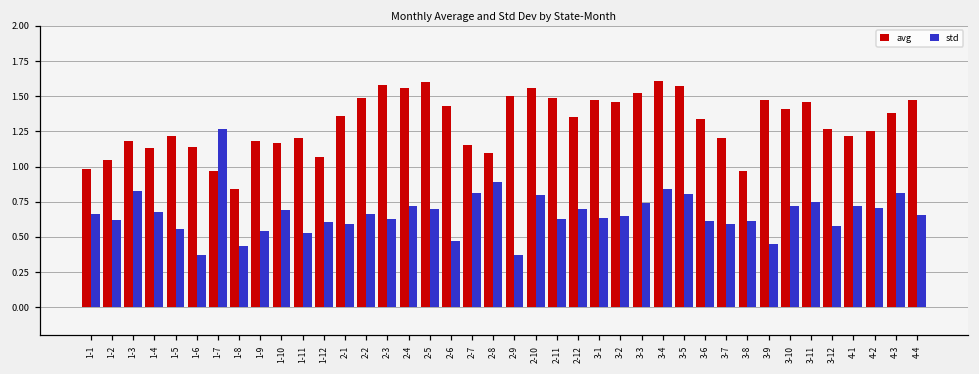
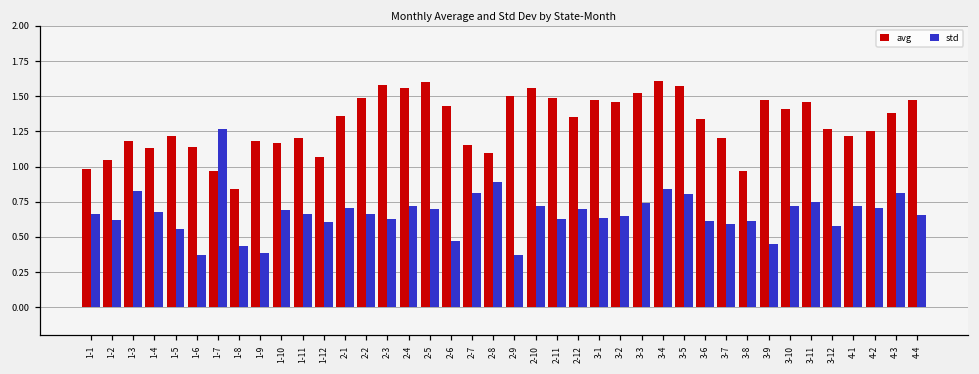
  {
    "avg": {
      "1-1": 0.98,
      "1-2": 1.05,
      "1-3": 1.18,
      "1-4": 1.13,
      "1-5": 1.22,
      "1-6": 1.14,
      "1-7": 0.97,
      "1-8": 0.84,
      "1-9": 1.18,
      "1-10": 1.17,
      "1-11": 1.20,
      "1-12": 1.07,
      "2-1": 1.36,
      "2-2": 1.49,
      "2-3": 1.58,
      "2-4": 1.56,
      "2-5": 1.60,
      "2-6": 1.43,
      "2-7": 1.15,
      "2-8": 1.10,
      "2-9": 1.50,
      "2-10": 1.56,
      "2-11": 1.49,
      "2-12": 1.35,
      "3-1": 1.47,
      "3-2": 1.46,
      "3-3": 1.52,
      "3-4": 1.61,
      "3-5": 1.57,
      "3-6": 1.34,
      "3-7": 1.20,
      "3-8": 0.97,
      "3-9": 1.47,
      "3-10": 1.41,
      "3-11": 1.46,
      "3-12": 1.27,
      "4-1": 1.22,
      "4-2": 1.25,
      "4-3": 1.38,
      "4-4": 1.47
    },
    "std": {
      "1-1": 0.67,
      "1-2": 0.62,
      "1-3": 0.82,
      "1-4": 0.68,
      "1-5": 0.55,
      "1-6": 0.37,
      "1-7": 1.27,
      "1-8": 0.43,
-     "1-9": 0.54,
+     "1-9": 0.38,
      "1-10": 0.69,
-     "1-11": 0.53,
+     "1-11": 0.66,
      "1-12": 0.61,
-     "2-1": 0.59,
+     "2-1": 0.71,
      "2-2": 0.66,
      "2-3": 0.63,
      "2-4": 0.72,
      "2-5": 0.70,
      "2-6": 0.47,
      "2-7": 0.81,
      "2-8": 0.89,
      "2-9": 0.38,
-     "2-10": 0.80,
+     "2-10": 0.72,
      "2-11": 0.63,
      "2-12": 0.70,
      "3-1": 0.63,
      "3-2": 0.65,
      "3-3": 0.74,
      "3-4": 0.84,
      "3-5": 0.80,
      "3-6": 0.62,
      "3-7": 0.59,
      "3-8": 0.61,
      "3-9": 0.45,
      "3-10": 0.72,
      "3-11": 0.75,
      "3-12": 0.58,
      "4-1": 0.72,
      "4-2": 0.70,
      "4-3": 0.81,
      "4-4": 0.66
    }
  }
